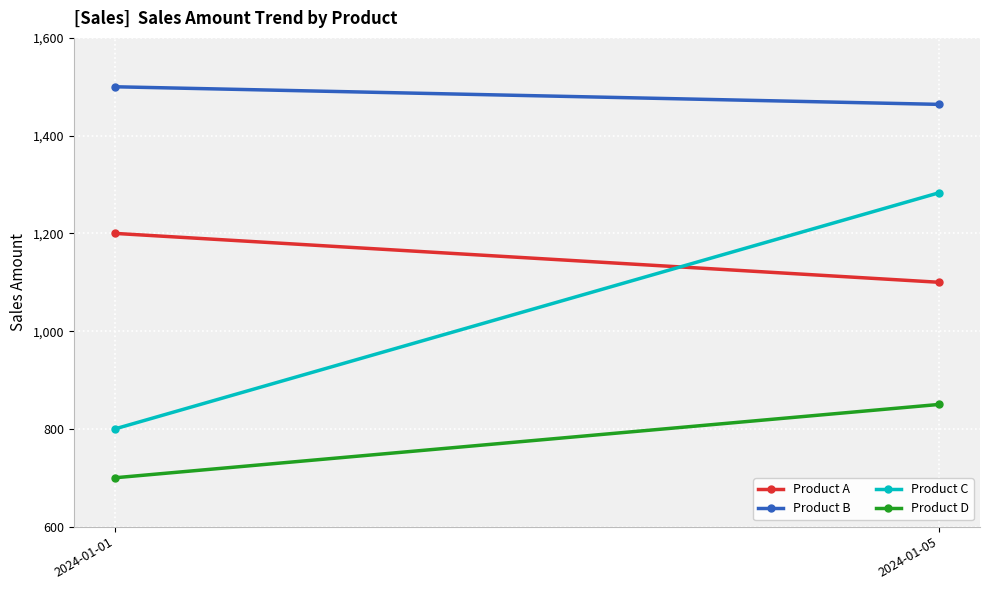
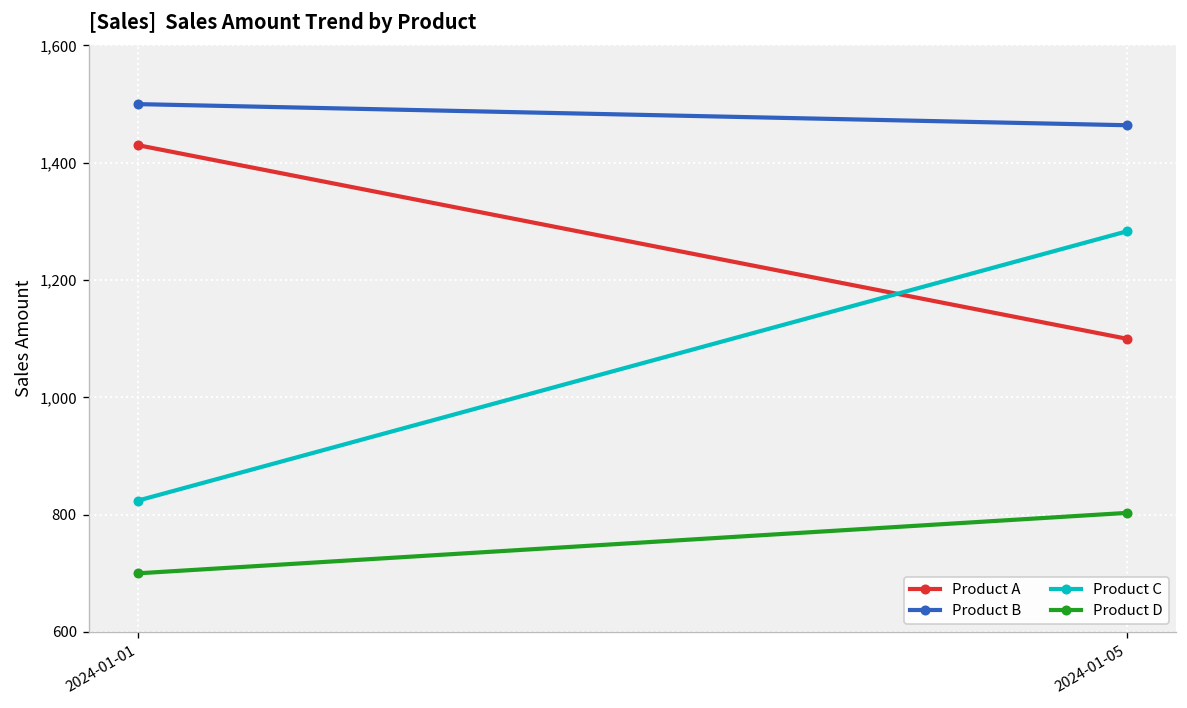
  {
    "Product A": {
-     "2024-01-01": "1,200",
+     "2024-01-01": "1,430",
      "2024-01-05": "1,100"
    },
    "Product B": {
      "2024-01-01": "1,500",
      "2024-01-05": "1,460"
    },
    "Product C": {
-     "2024-01-01": "800",
+     "2024-01-01": "820",
      "2024-01-05": "1,280"
    },
    "Product D": {
      "2024-01-01": "700",
-     "2024-01-05": "850"
+     "2024-01-05": "800"
    }
  }
